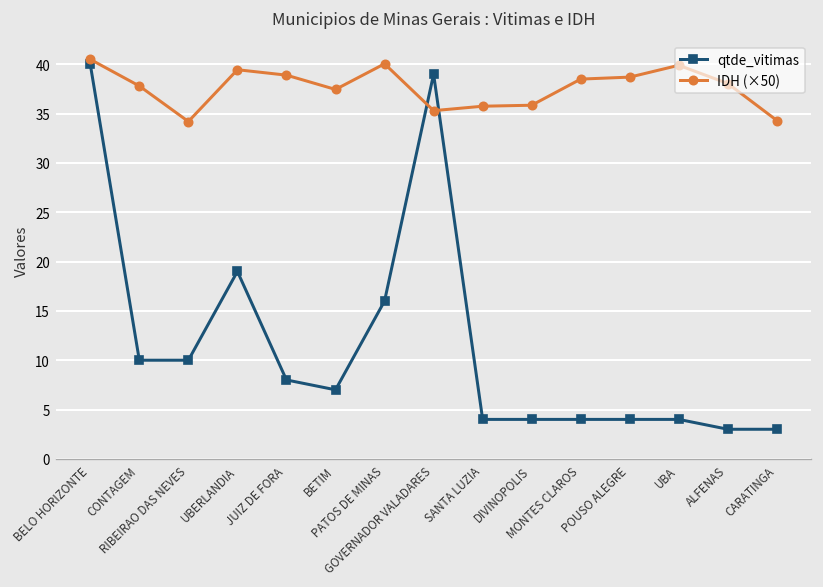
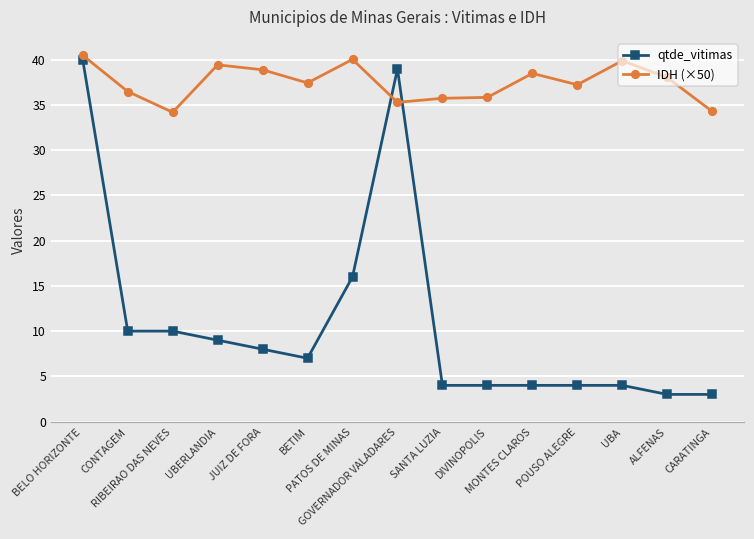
  {
    "qtde_vitimas": {
      "BELO HORIZONTE": 40,
      "CONTAGEM": 10,
      "RIBEIRAO DAS NEVES": 10,
-     "UBERLANDIA": 19,
+     "UBERLANDIA": 9,
      "JUIZ DE FORA": 8,
      "BETIM": 7,
      "PATOS DE MINAS": 16,
      "GOVERNADOR VALADARES": 39,
      "SANTA LUZIA": 4,
      "DIVINOPOLIS": 4,
      "MONTES CLAROS": 4,
      "POUSO ALEGRE": 4,
      "UBA": 4,
      "ALFENAS": 3,
      "CARATINGA": 3
    },
    "IDH (×50)": {
      "BELO HORIZONTE": 41,
-     "CONTAGEM": 38,
+     "CONTAGEM": 37,
      "RIBEIRAO DAS NEVES": 34,
      "UBERLANDIA": 39,
      "JUIZ DE FORA": 39,
      "BETIM": 37,
      "PATOS DE MINAS": 40,
      "GOVERNADOR VALADARES": 35,
      "SANTA LUZIA": 36,
      "DIVINOPOLIS": 36,
      "MONTES CLAROS": 39,
-     "POUSO ALEGRE": 39,
+     "POUSO ALEGRE": 37,
      "CARATINGA": 34
    }
  }
